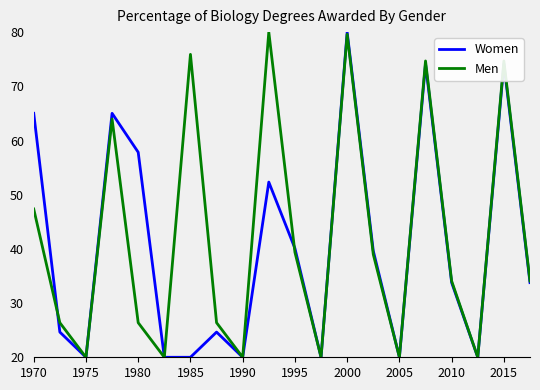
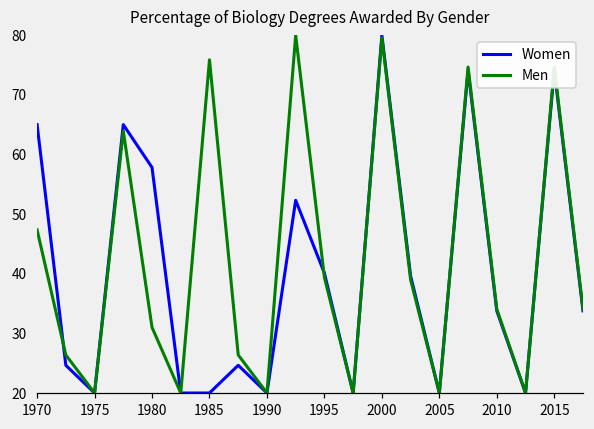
  {
    "Women": {
      "1970": 65,
      "1980": 58,
      "1985": 20,
      "1995": 40
    },
    "Men": {
      "1970": 47,
-     "1980": 26,
+     "1980": 31,
      "1985": 76,
      "1995": 39
    }
  }
